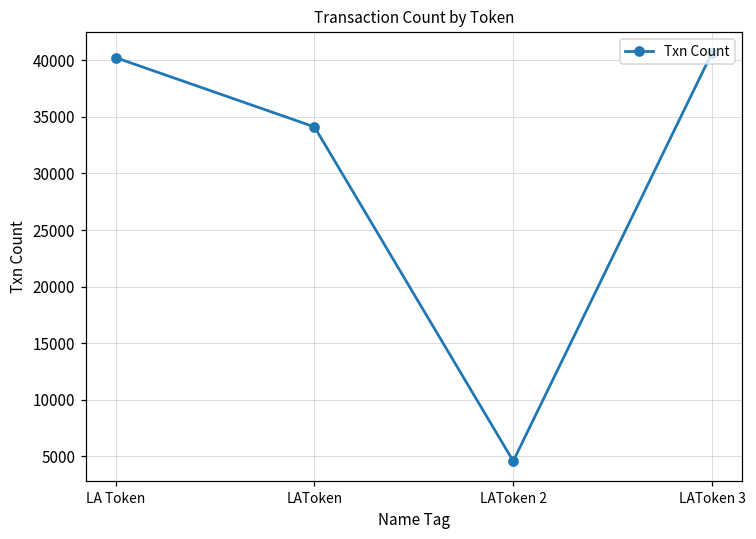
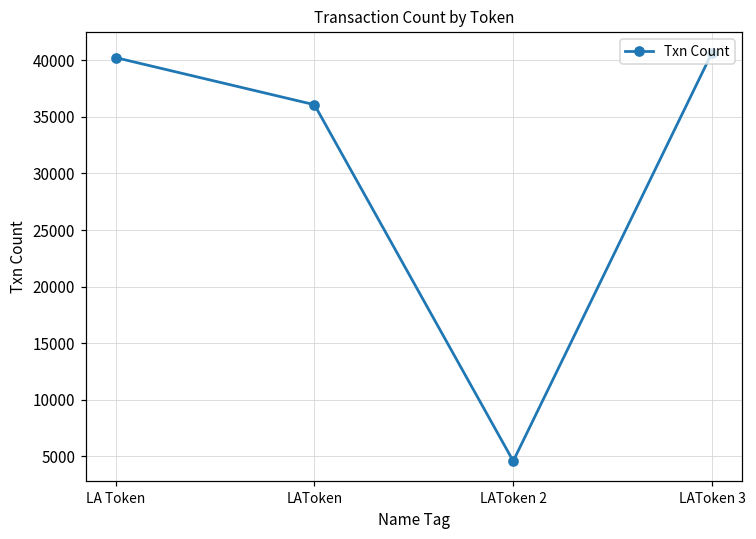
  {
    "LA Token": 40200,
-   "LAToken": 34100,
+   "LAToken": 36100,
    "LAToken 2": 4600
  }
